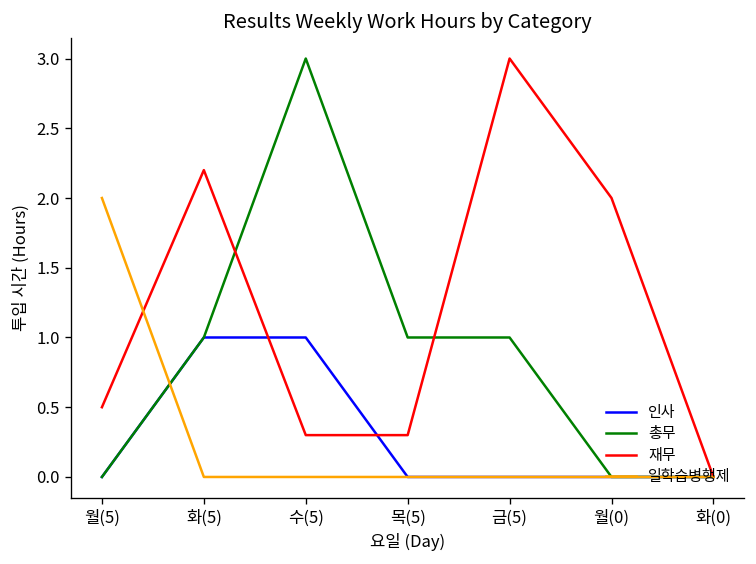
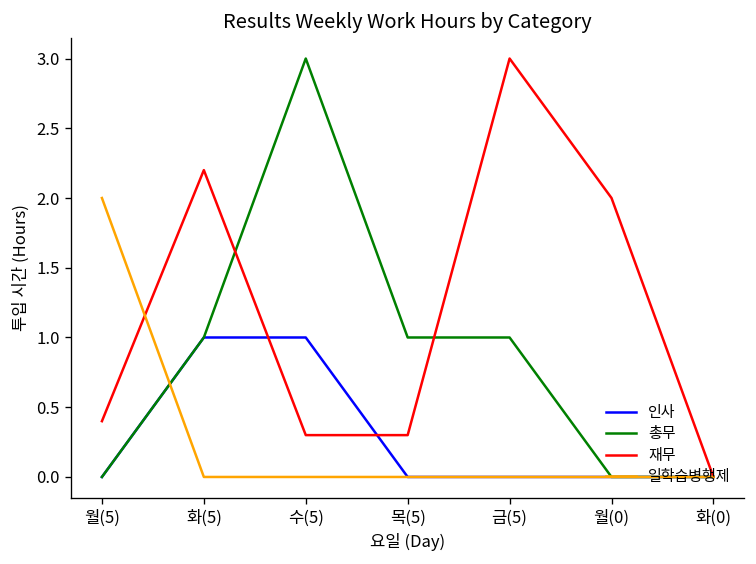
  {
    "인사": {
      "수(5)": 1.0
    },
    "총무": {
      "수(5)": 3.0,
      "목(5)": 1.0,
      "금(5)": 1.0
    },
    "재무": {
-     "월(5)": 0.5,
+     "월(5)": 0.4,
      "화(5)": 2.2,
      "수(5)": 0.3,
      "목(5)": 0.3,
      "금(5)": 3.0,
      "월(0)": 2.0
    },
    "일학습병행제": {
      "월(5)": 2.0,
      "화(5)": 0.0,
      "수(5)": 0.0
    }
  }
